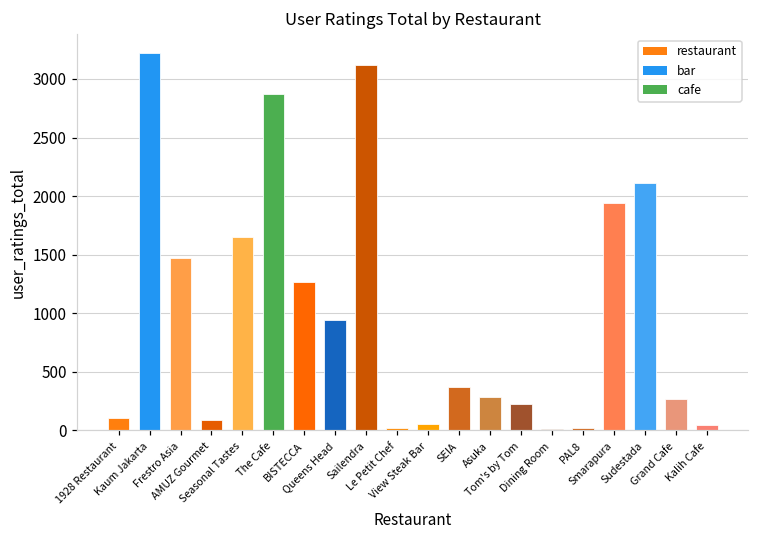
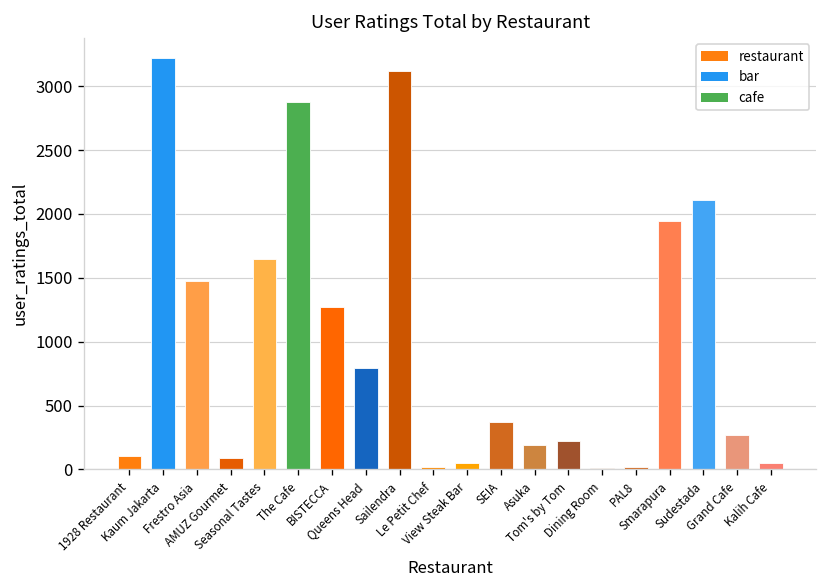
  {
    "1928 Restaurant": 100,
    "Kaum Jakarta": 3220,
    "Frestro Asia": 1480,
    "AMUZ Gourmet": 90,
    "Seasonal Tastes": 1650,
    "The Cafe": 2870,
    "BISTECCA": 1270,
-   "Queens Head": 940,
+   "Queens Head": 800,
    "Sailendra": 3120,
    "View Steak Bar": 50,
    "SEIA": 370,
-   "Asuka": 290,
+   "Asuka": 190,
    "Tom's by Tom": 220,
    "Smarapura": 1940,
    "Sudestada": 2110,
    "Grand Cafe": 270,
    "Kalih Cafe": 50
  }
